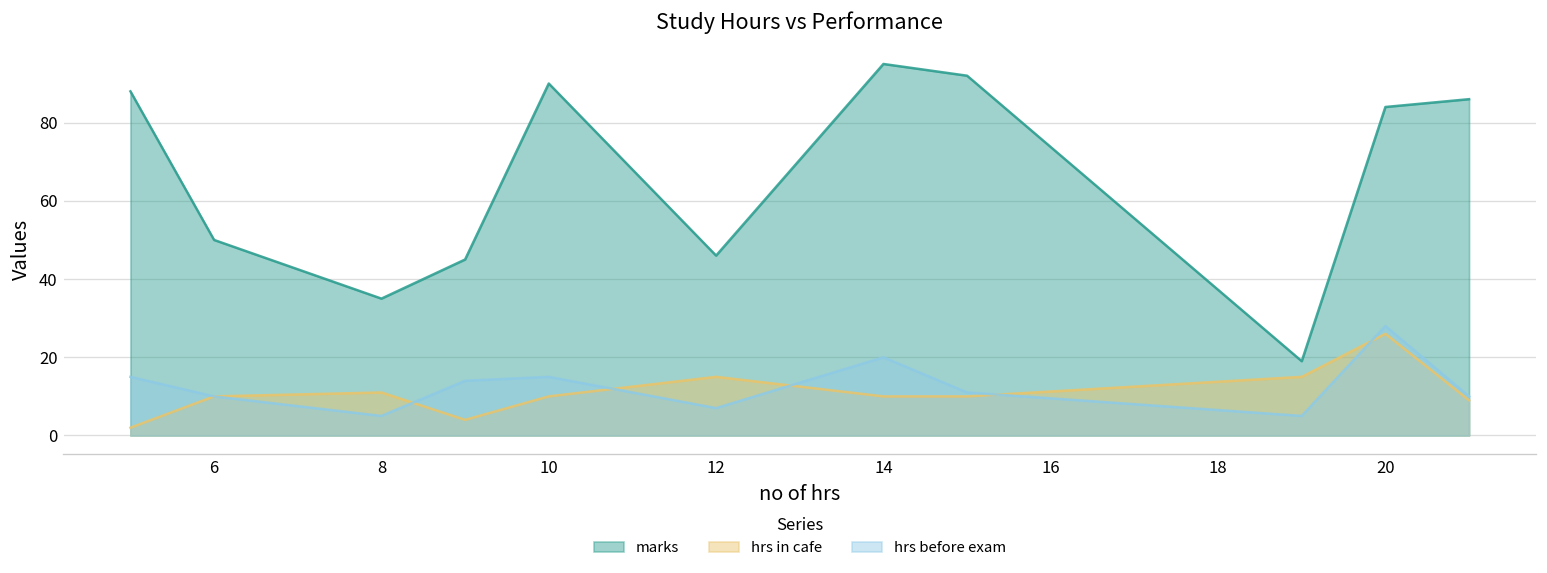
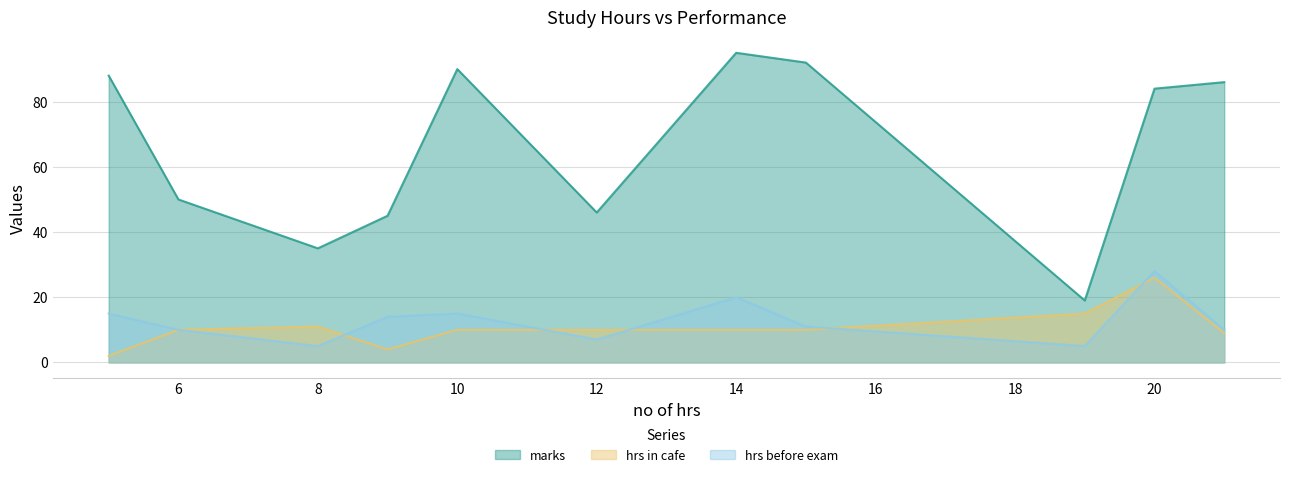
  {
    "marks": {
      "6": 50,
      "8": 35,
      "10": 90,
      "12": 46,
      "14": 95,
      "20": 84
    },
    "hrs in cafe": {
      "8": 11,
      "10": 10,
-     "12": 15,
+     "12": 10,
      "14": 10,
      "20": 26
    },
    "hrs before exam": {
      "8": 5,
      "10": 15,
      "12": 7,
      "14": 20,
      "20": 28
    }
  }
